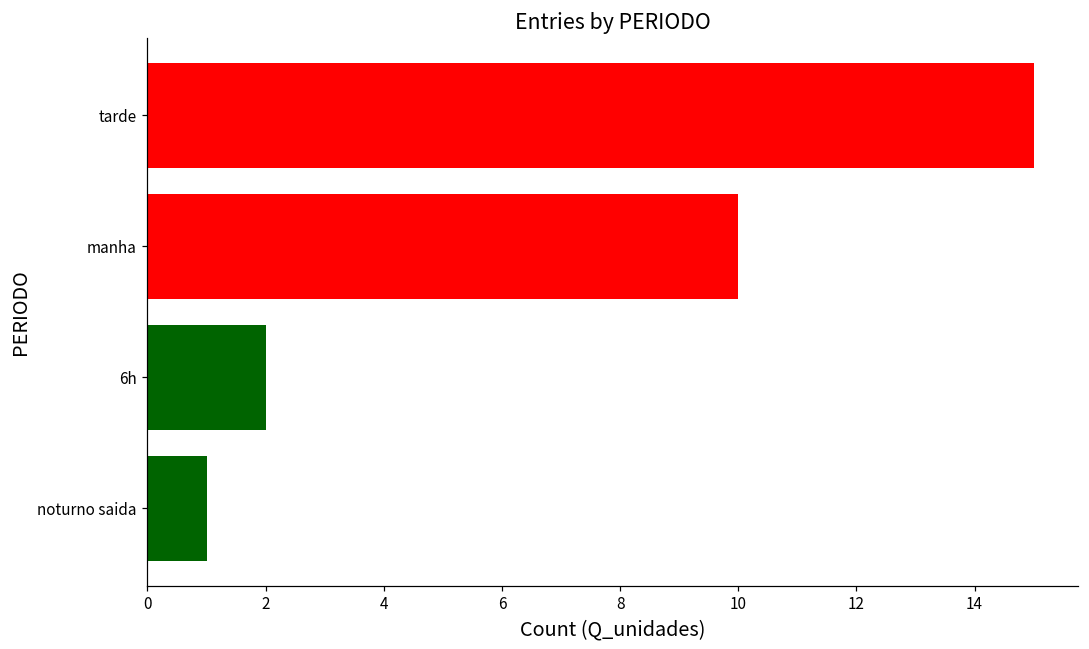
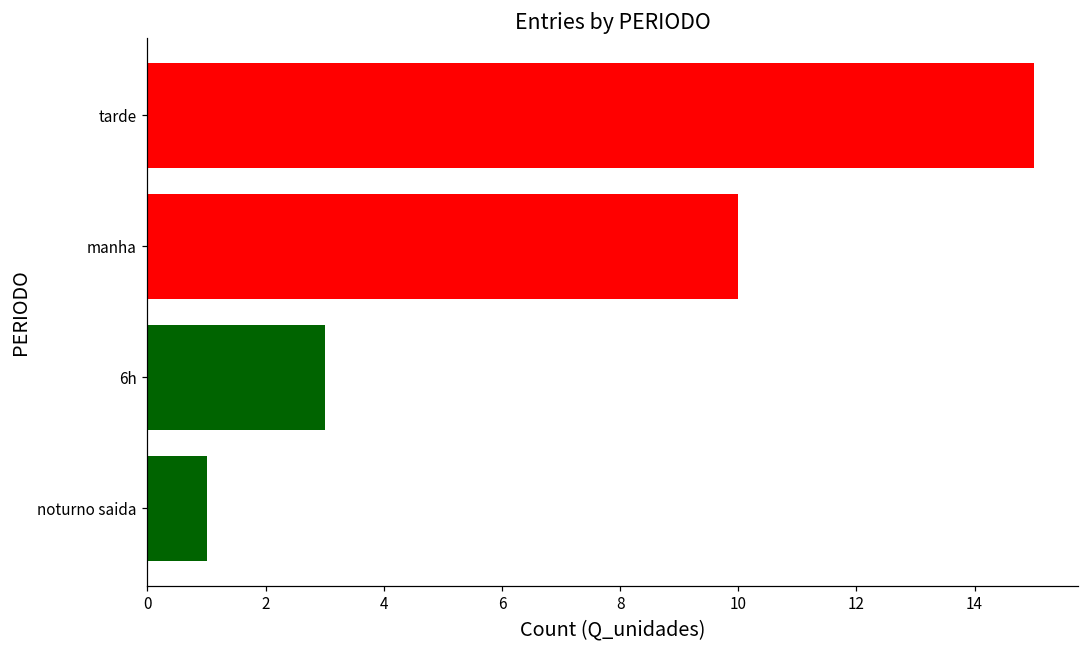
  {
    "tarde": 15,
    "manha": 10,
-   "6h": 2,
+   "6h": 3,
    "noturno saida": 1
  }
